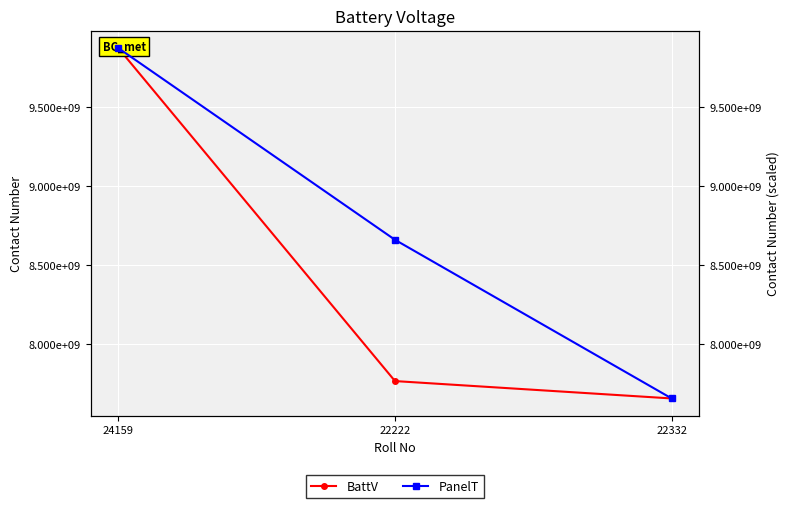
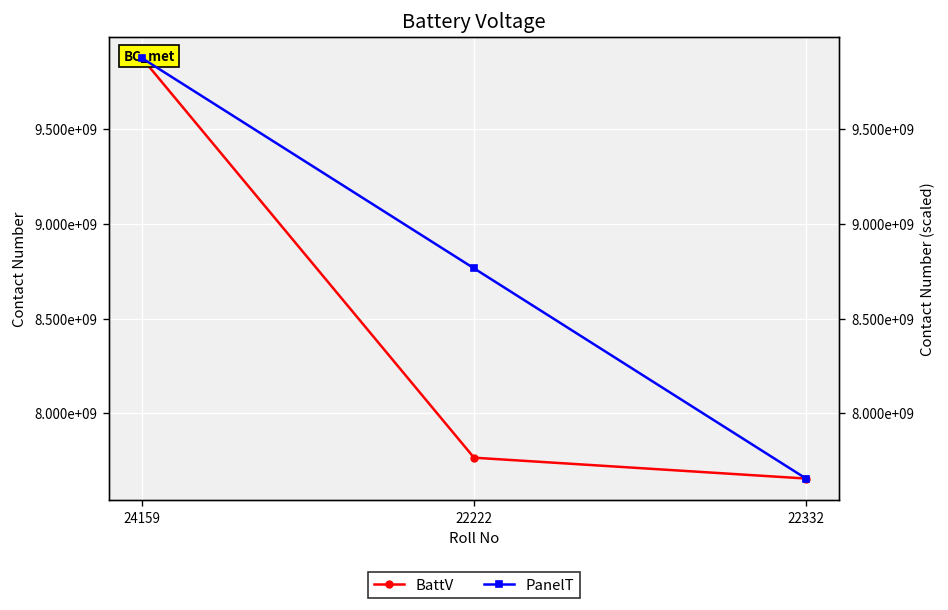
  {
    "BattV": {
      "22222": 7760000000,
      "22332": 7650000000
    },
    "PanelT": {
-     "22222": 8660000000,
+     "22222": 8770000000,
      "22332": 7650000000
    }
  }
